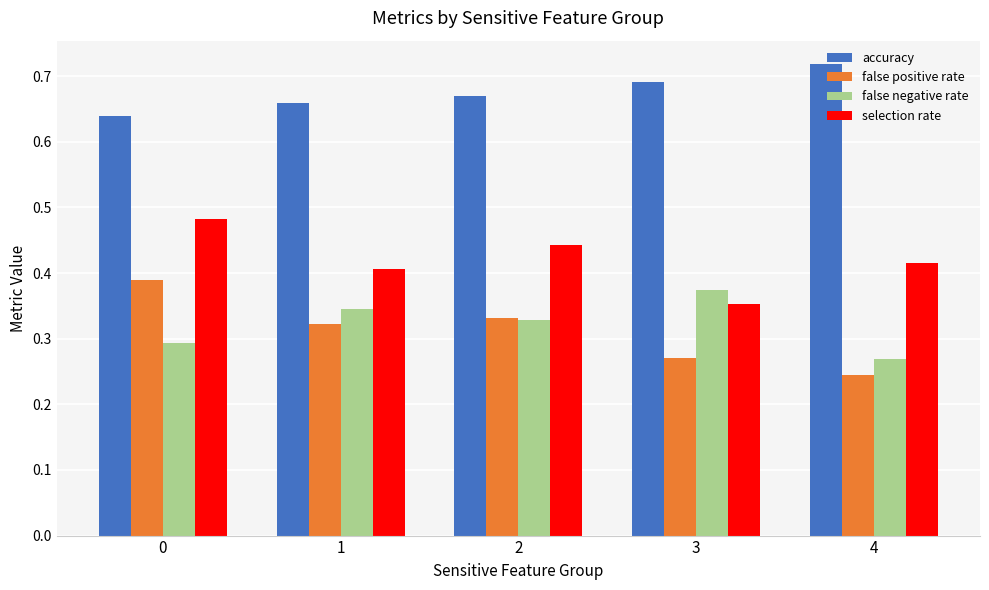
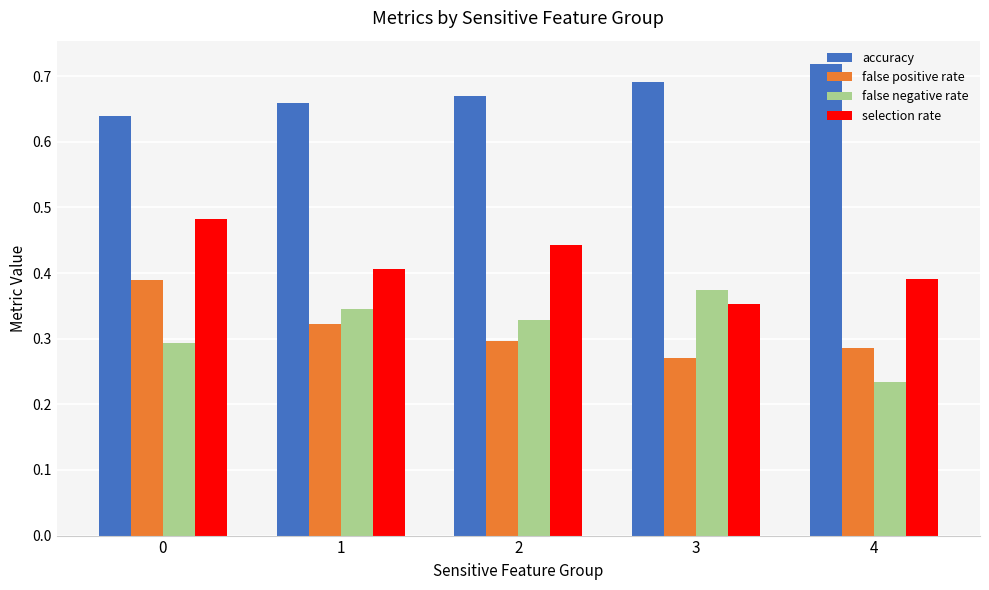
  {
    "accuracy": {
      "0": 0.64,
      "1": 0.66,
      "2": 0.67,
      "3": 0.69,
      "4": 0.72
    },
    "false positive rate": {
      "0": 0.39,
      "1": 0.32,
-     "2": 0.33,
+     "2": 0.30,
      "3": 0.27,
-     "4": 0.25
+     "4": 0.29
    },
    "false negative rate": {
      "0": 0.29,
      "1": 0.34,
      "2": 0.33,
      "3": 0.37,
-     "4": 0.27
+     "4": 0.23
    },
    "selection rate": {
      "0": 0.48,
      "1": 0.41,
      "2": 0.44,
      "3": 0.35,
-     "4": 0.41
+     "4": 0.39
    }
  }
